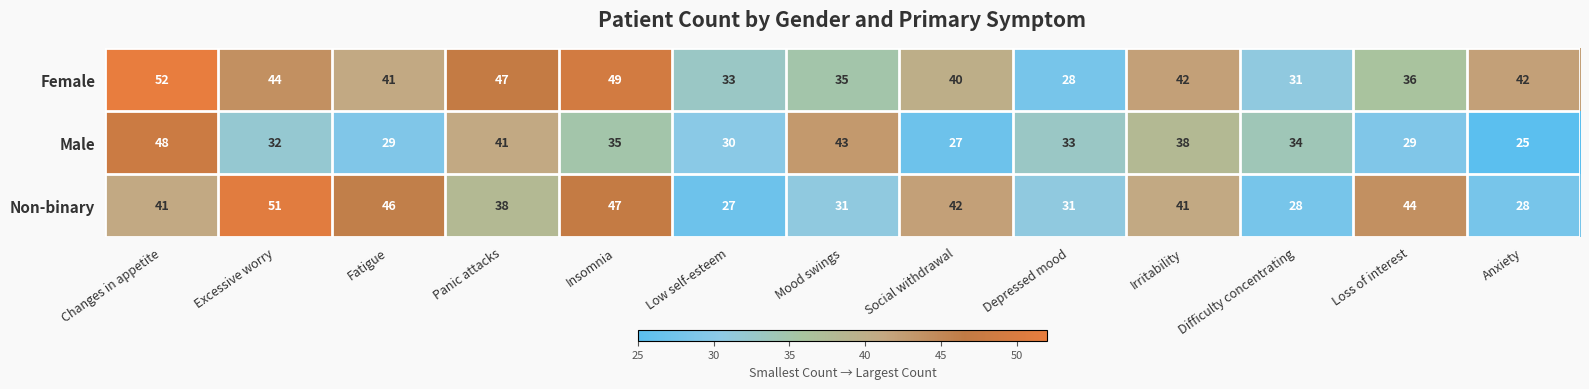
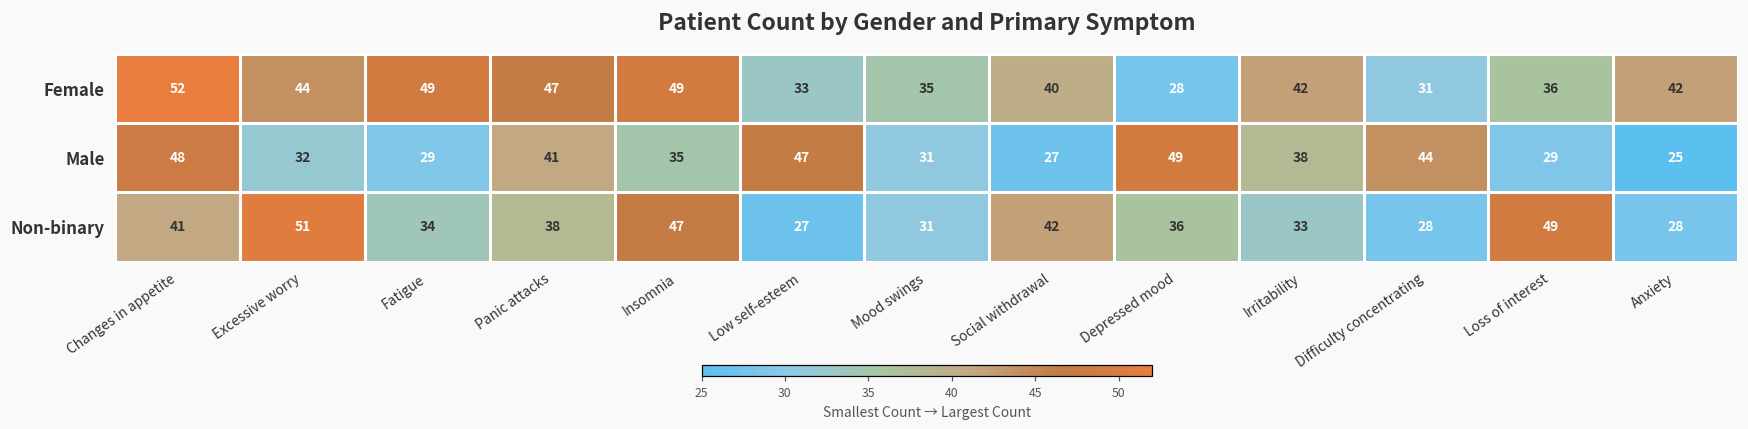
  {
    "Female": {
      "Changes in appetite": 52,
      "Excessive worry": 44,
-     "Fatigue": 41,
+     "Fatigue": 49,
      "Panic attacks": 47,
      "Insomnia": 49,
      "Low self-esteem": 33,
      "Mood swings": 35,
      "Social withdrawal": 40,
      "Depressed mood": 28,
      "Irritability": 42,
      "Difficulty concentrating": 31,
      "Loss of interest": 36,
      "Anxiety": 42
    },
    "Male": {
      "Changes in appetite": 48,
      "Excessive worry": 32,
      "Fatigue": 29,
      "Panic attacks": 41,
      "Insomnia": 35,
-     "Low self-esteem": 30,
-     "Mood swings": 43,
+     "Low self-esteem": 47,
+     "Mood swings": 31,
      "Social withdrawal": 27,
-     "Depressed mood": 33,
+     "Depressed mood": 49,
      "Irritability": 38,
-     "Difficulty concentrating": 34,
+     "Difficulty concentrating": 44,
      "Loss of interest": 29,
      "Anxiety": 25
    },
    "Non-binary": {
      "Changes in appetite": 41,
      "Excessive worry": 51,
-     "Fatigue": 46,
+     "Fatigue": 34,
      "Panic attacks": 38,
      "Insomnia": 47,
      "Low self-esteem": 27,
      "Mood swings": 31,
      "Social withdrawal": 42,
-     "Depressed mood": 31,
-     "Irritability": 41,
+     "Depressed mood": 36,
+     "Irritability": 33,
      "Difficulty concentrating": 28,
-     "Loss of interest": 44,
+     "Loss of interest": 49,
      "Anxiety": 28
    }
  }
